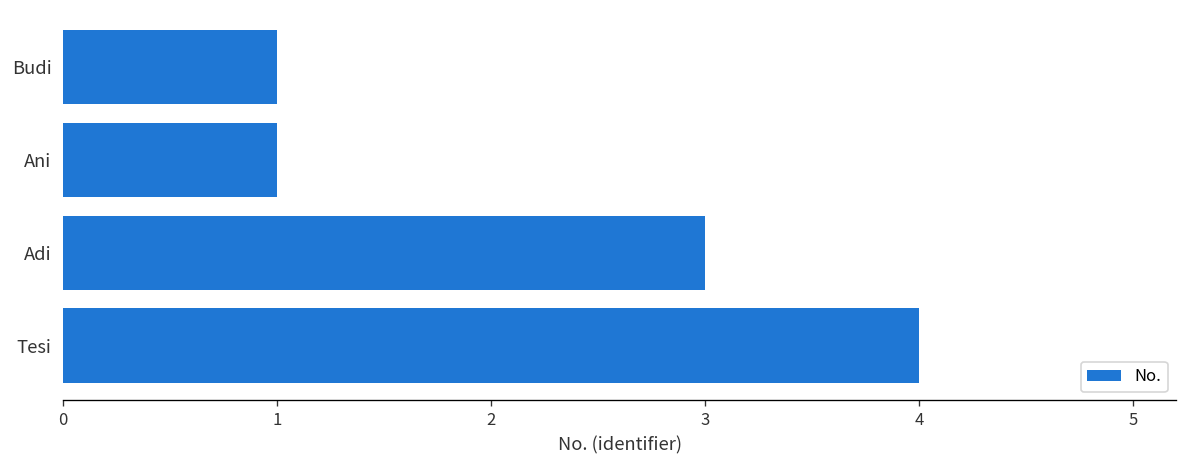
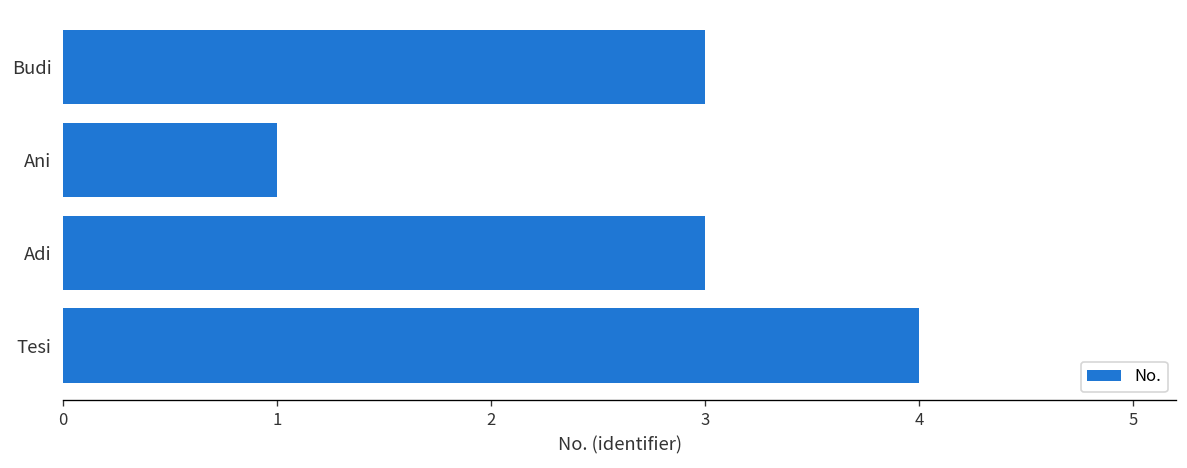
  {
-   "Budi": 1,
+   "Budi": 3,
    "Ani": 1,
    "Adi": 3,
    "Tesi": 4
  }
